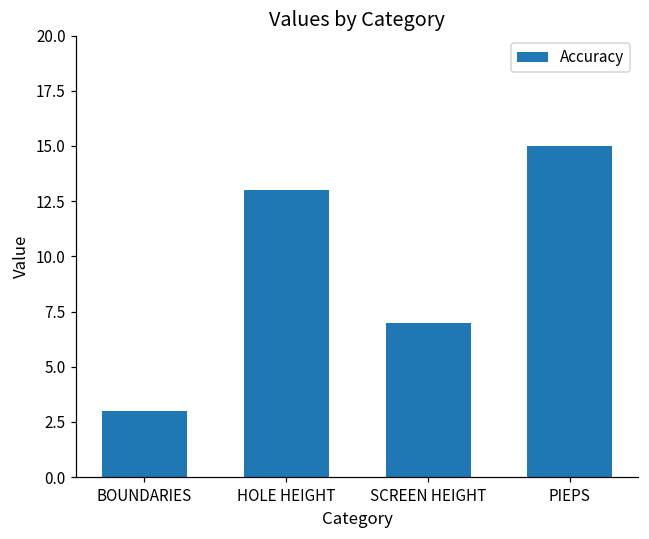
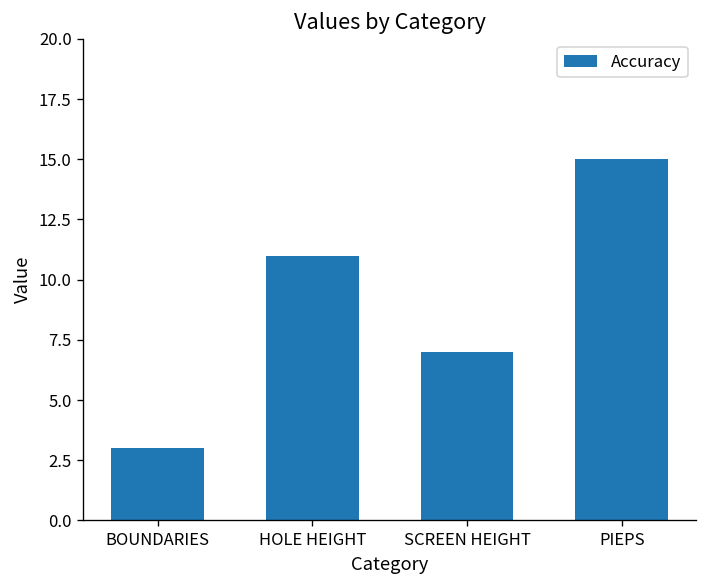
  {
    "BOUNDARIES": 3,
-   "HOLE HEIGHT": 13,
+   "HOLE HEIGHT": 11,
    "SCREEN HEIGHT": 7,
    "PIEPS": 15
  }
